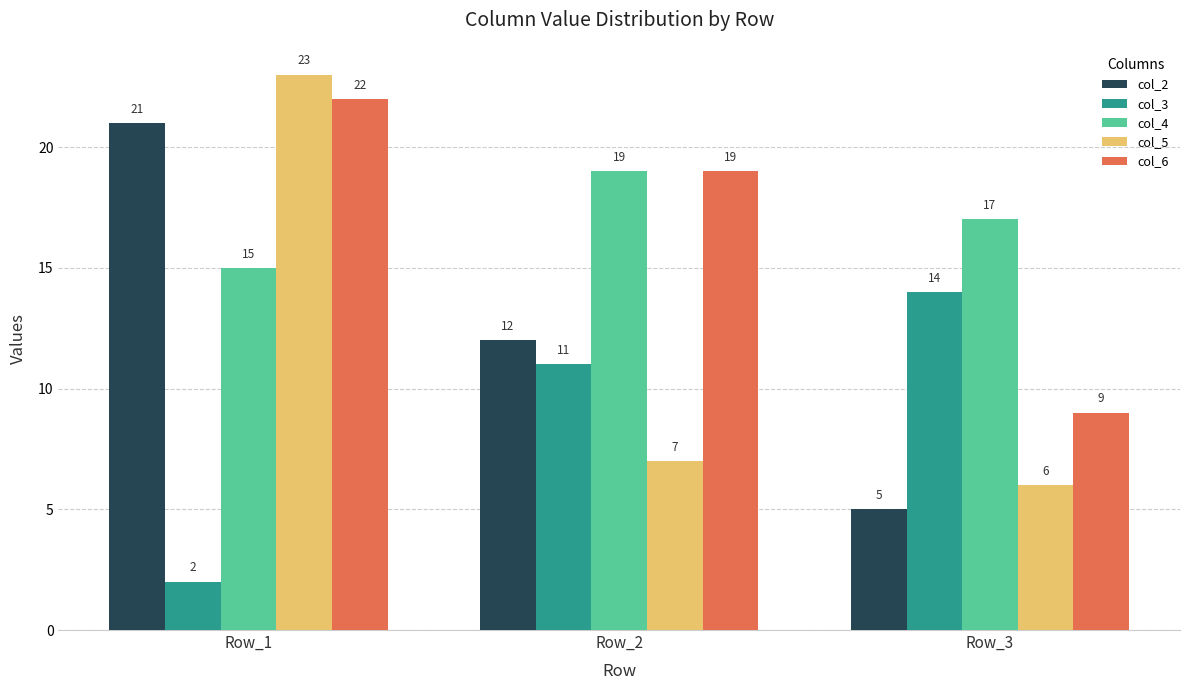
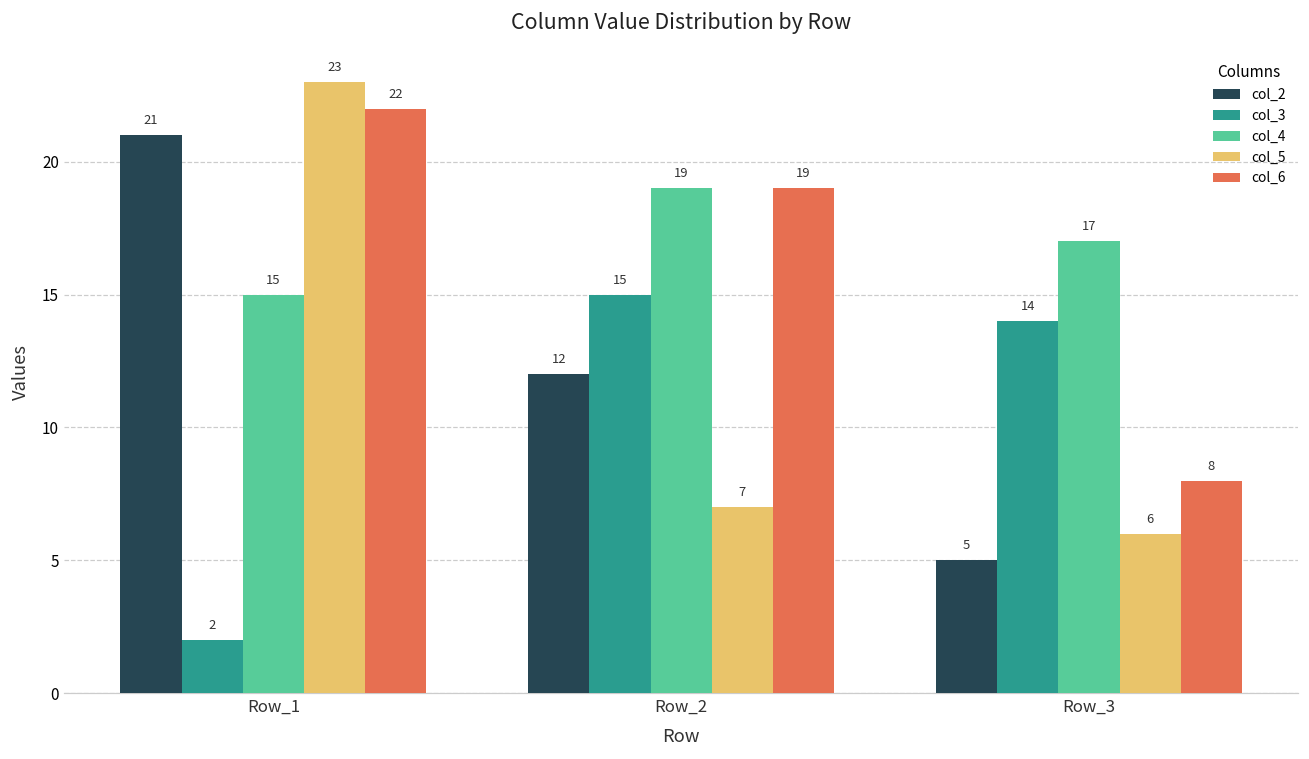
  {
    "col_2": {
      "Row_1": 21,
      "Row_2": 12,
      "Row_3": 5
    },
    "col_3": {
      "Row_1": 2,
-     "Row_2": 11,
+     "Row_2": 15,
      "Row_3": 14
    },
    "col_4": {
      "Row_1": 15,
      "Row_2": 19,
      "Row_3": 17
    },
    "col_5": {
      "Row_1": 23,
      "Row_2": 7,
      "Row_3": 6
    },
    "col_6": {
      "Row_1": 22,
      "Row_2": 19,
-     "Row_3": 9
+     "Row_3": 8
    }
  }
